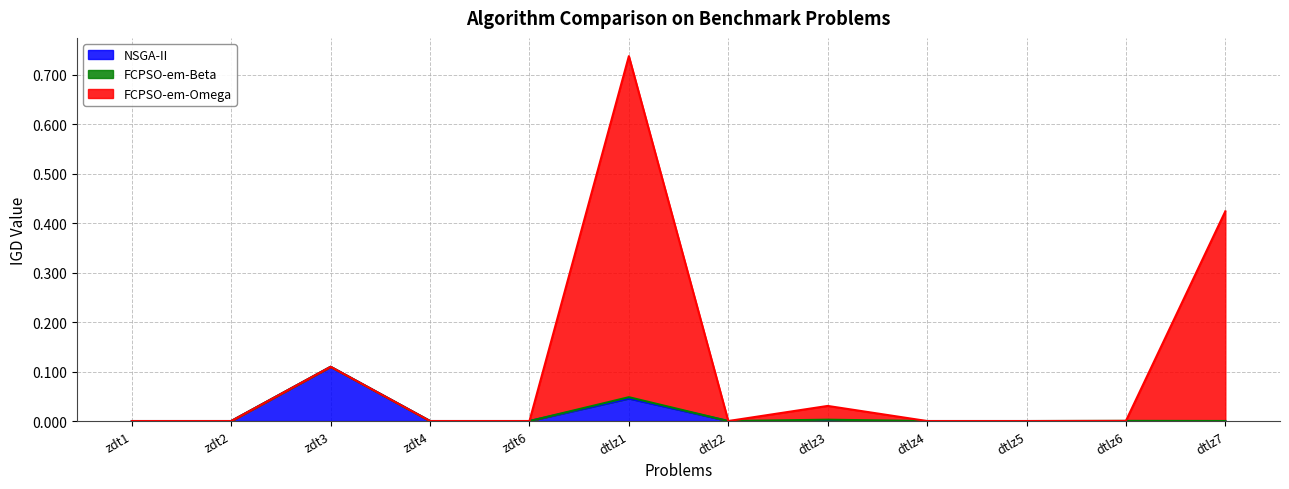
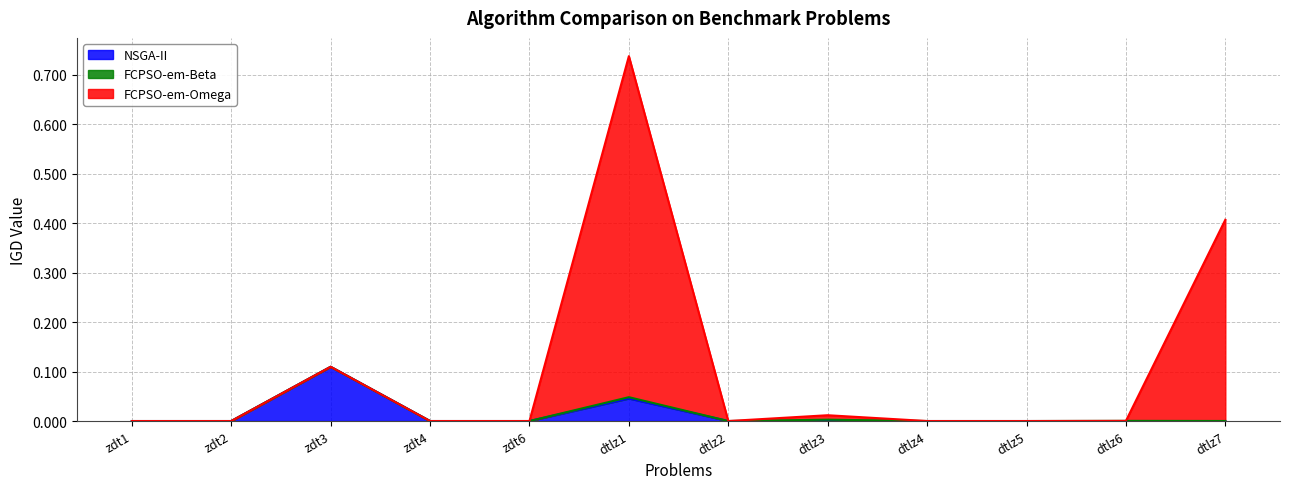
  {
    "FCPSO-em-Omega": {
      "dtlz1": 0.69,
-     "dtlz3": 0.03,
-     "dtlz7": 0.42
+     "dtlz3": 0.01,
+     "dtlz7": 0.41
    }
  }
